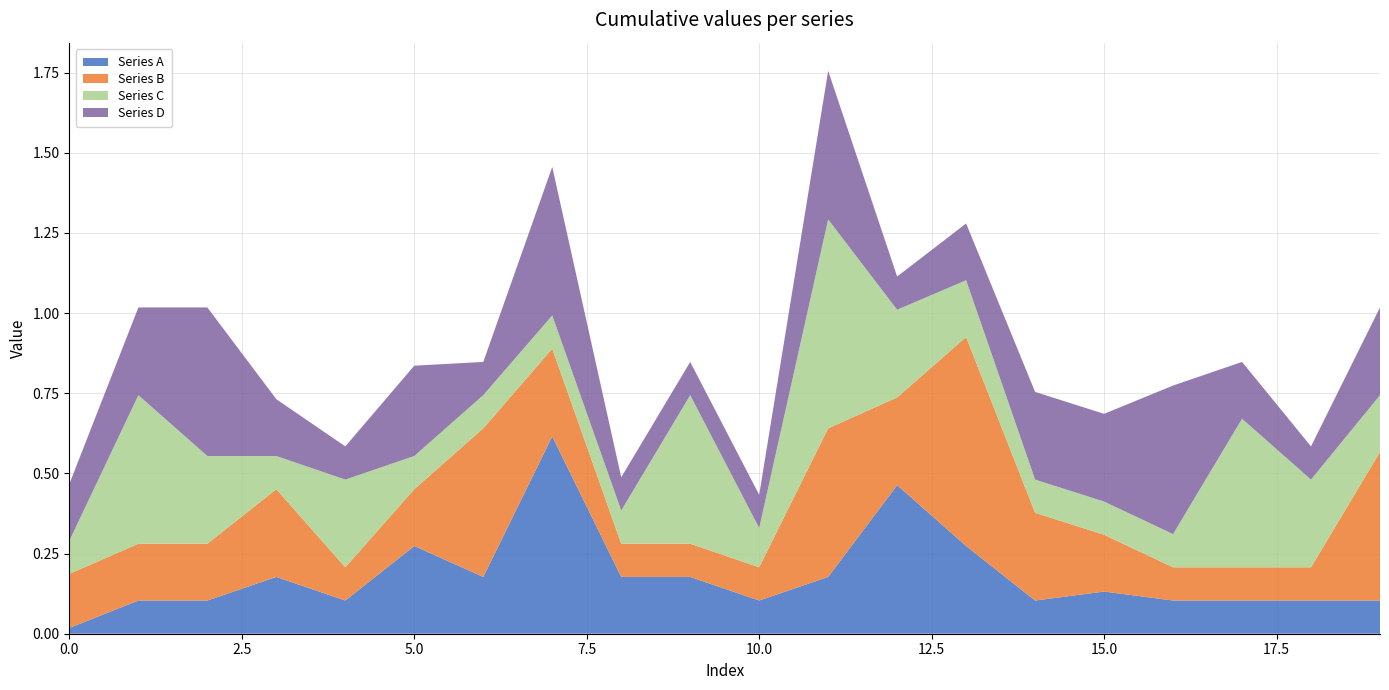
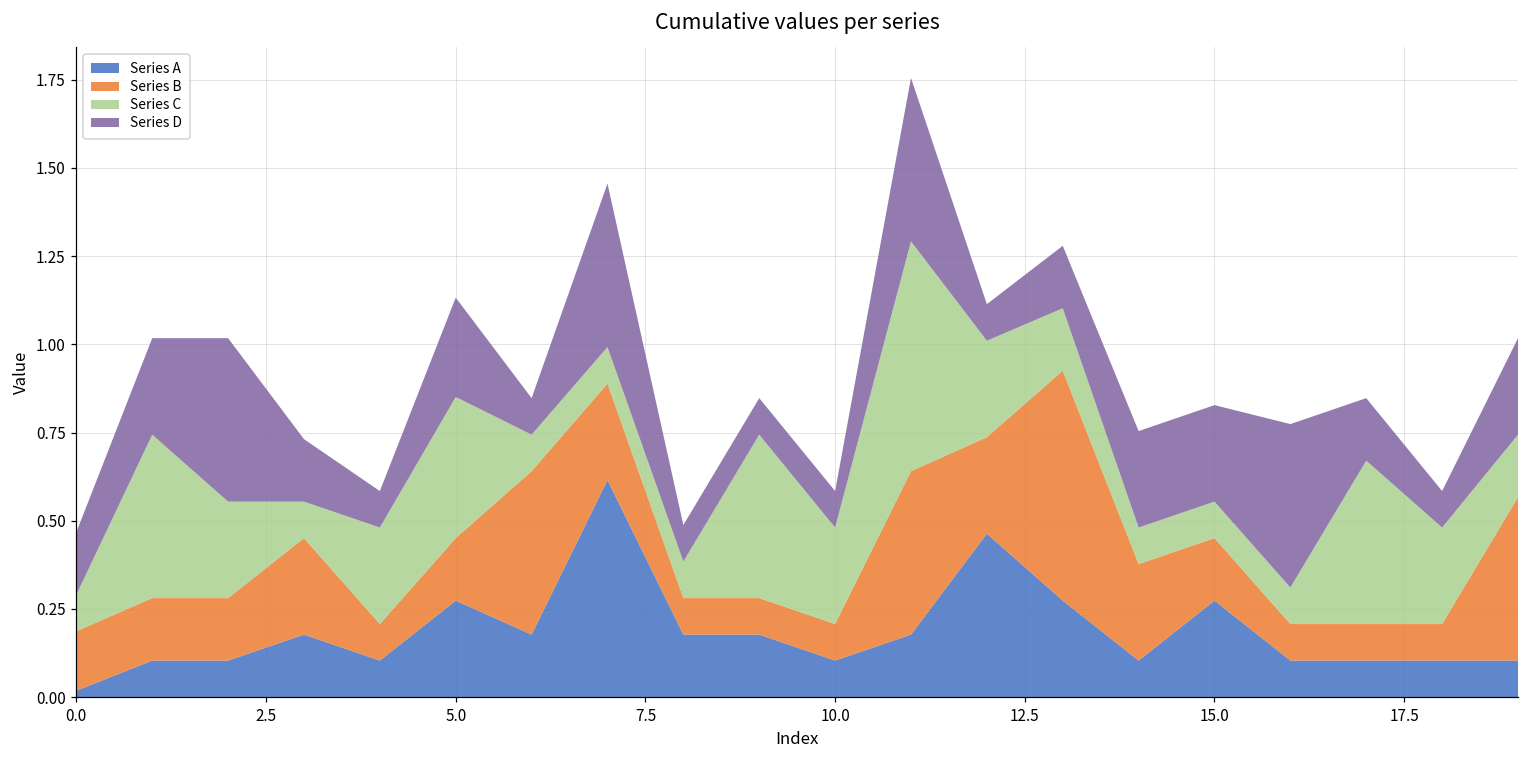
  {
    "Series A": {
      "0.0": 0.02,
      "5.0": 0.27,
      "10.0": 0.10,
-     "15.0": 0.13
+     "15.0": 0.27
    },
    "Series B": {
      "0.0": 0.17,
      "5.0": 0.18,
      "10.0": 0.10,
      "15.0": 0.18
    },
    "Series C": {
      "0.0": 0.10,
-     "5.0": 0.10,
-     "10.0": 0.12,
+     "5.0": 0.40,
+     "10.0": 0.27,
      "15.0": 0.10
    },
    "Series D": {
      "0.0": 0.18,
      "5.0": 0.28,
      "10.0": 0.10,
      "15.0": 0.27
    }
  }
